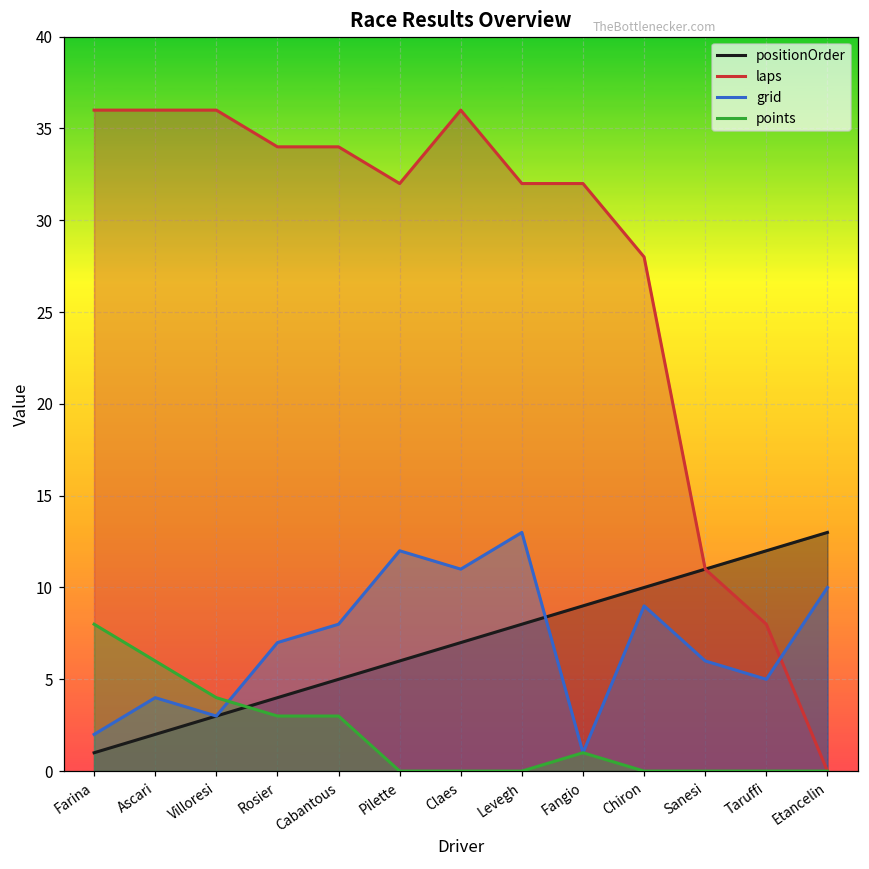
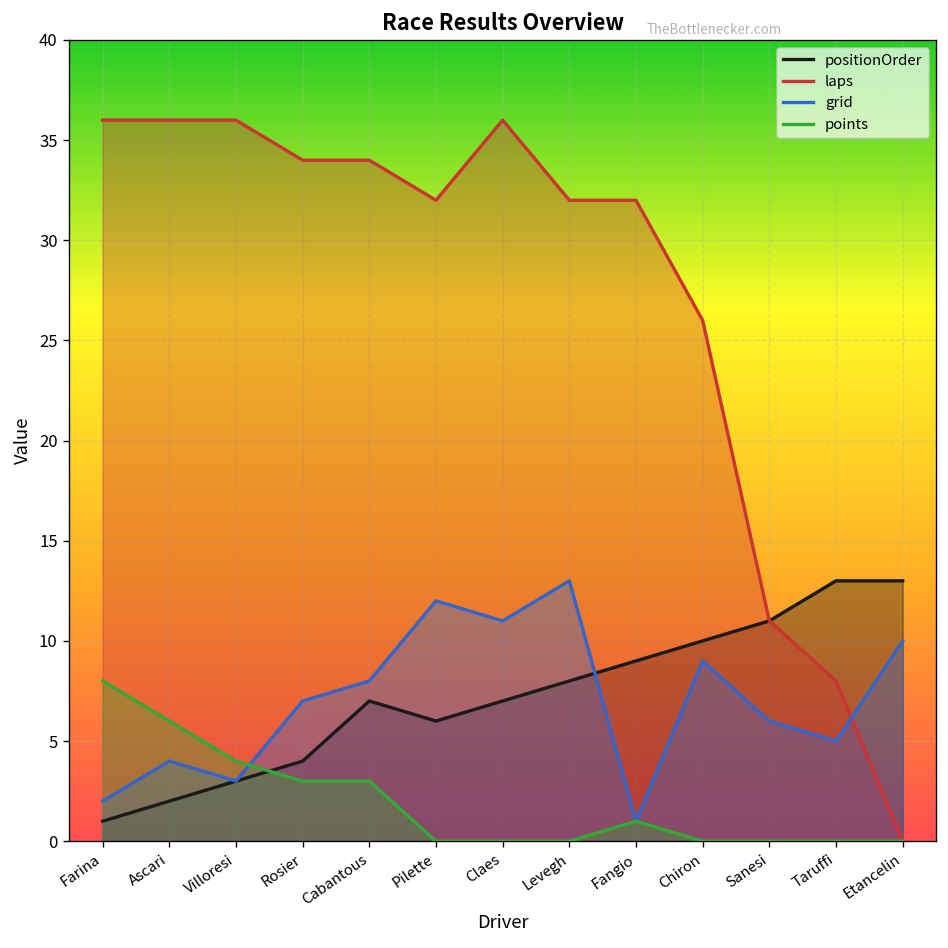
  {
    "positionOrder": {
      "Farina": 1,
      "Ascari": 2,
      "Rosier": 4,
-     "Cabantous": 5,
+     "Cabantous": 7,
      "Pilette": 6,
      "Claes": 7,
      "Levegh": 8,
      "Fangio": 9,
      "Chiron": 10,
-     "Taruffi": 12,
+     "Taruffi": 13,
      "Etancelin": 13
    },
    "laps": {
      "Farina": 36,
      "Ascari": 36,
      "Villoresi": 36,
      "Rosier": 34,
      "Cabantous": 34,
      "Pilette": 32,
      "Claes": 36,
      "Levegh": 32,
      "Fangio": 32,
-     "Chiron": 28,
+     "Chiron": 26,
      "Taruffi": 8
    },
    "grid": {
      "Farina": 2,
      "Ascari": 4,
      "Rosier": 7,
      "Cabantous": 8,
      "Pilette": 12,
      "Claes": 11,
      "Levegh": 13,
      "Chiron": 9,
      "Sanesi": 6,
      "Taruffi": 5,
      "Etancelin": 10
    },
    "points": {
      "Farina": 8,
      "Ascari": 6,
      "Villoresi": 4,
      "Rosier": 3,
      "Cabantous": 3,
      "Pilette": 0,
      "Claes": 0,
      "Levegh": 0,
      "Chiron": 0,
      "Sanesi": 0,
      "Taruffi": 0
    }
  }
